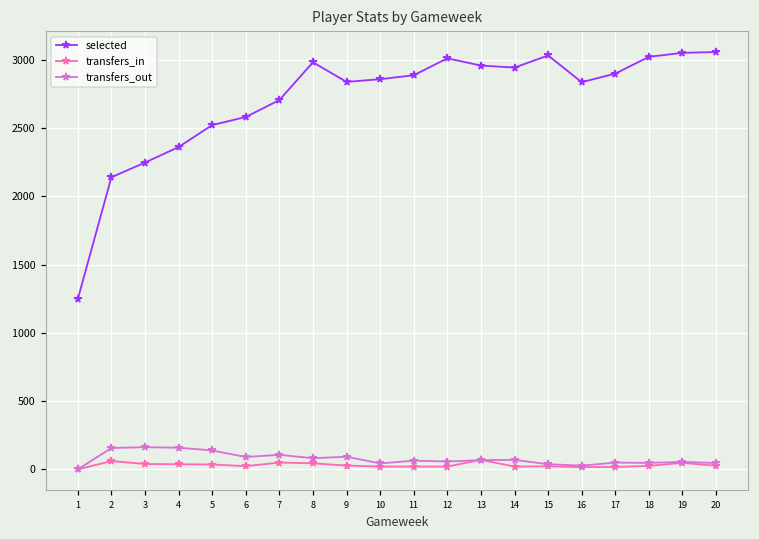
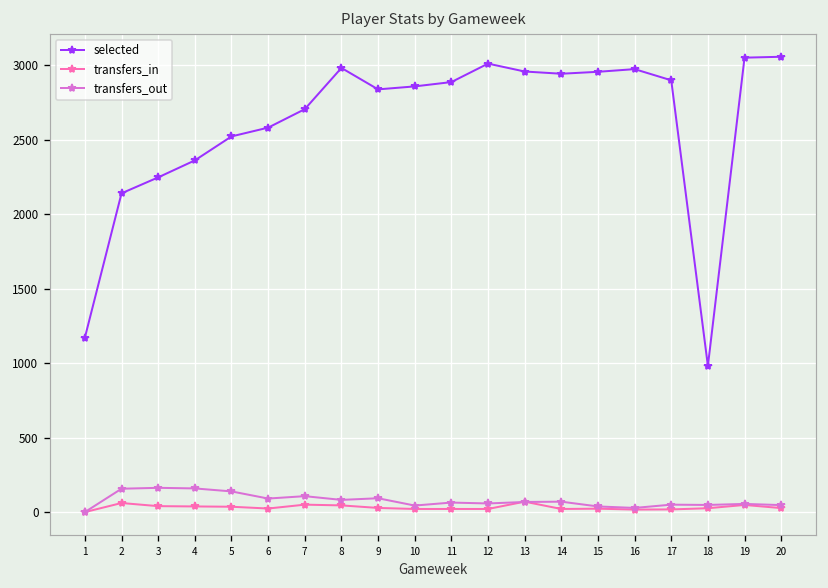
  {
    "selected": {
-     "1": 1250,
+     "1": 1170,
      "2": 2140,
      "3": 2250,
      "4": 2360,
      "5": 2520,
      "6": 2580,
      "7": 2710,
      "8": 2980,
      "9": 2840,
      "10": 2860,
      "11": 2890,
      "12": 3010,
      "13": 2960,
      "14": 2940,
-     "15": 3030,
-     "16": 2840,
+     "15": 2960,
+     "16": 2980,
      "17": 2900,
-     "18": 3020,
+     "18": 980,
      "19": 3050,
      "20": 3060
    }
  }
